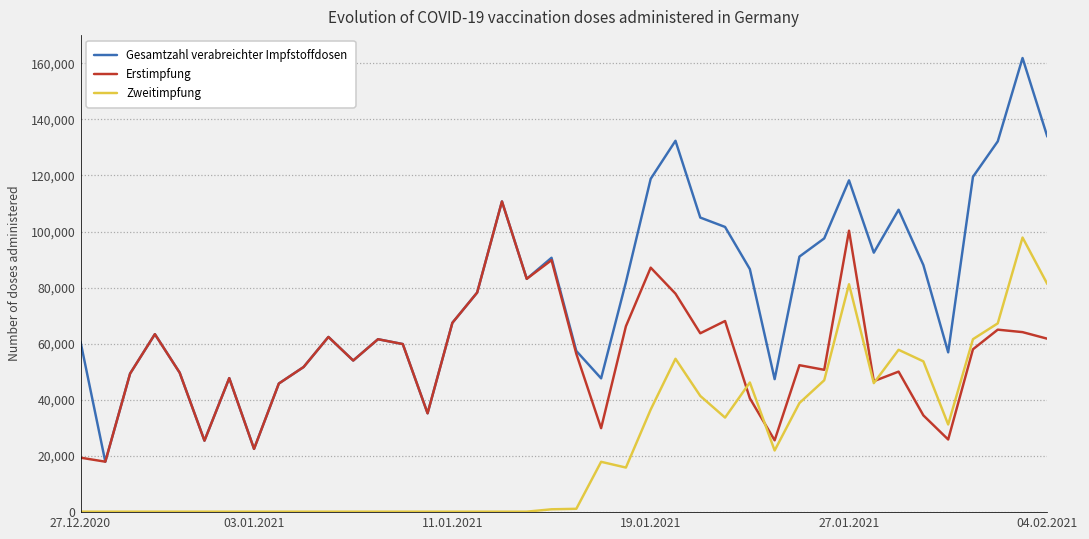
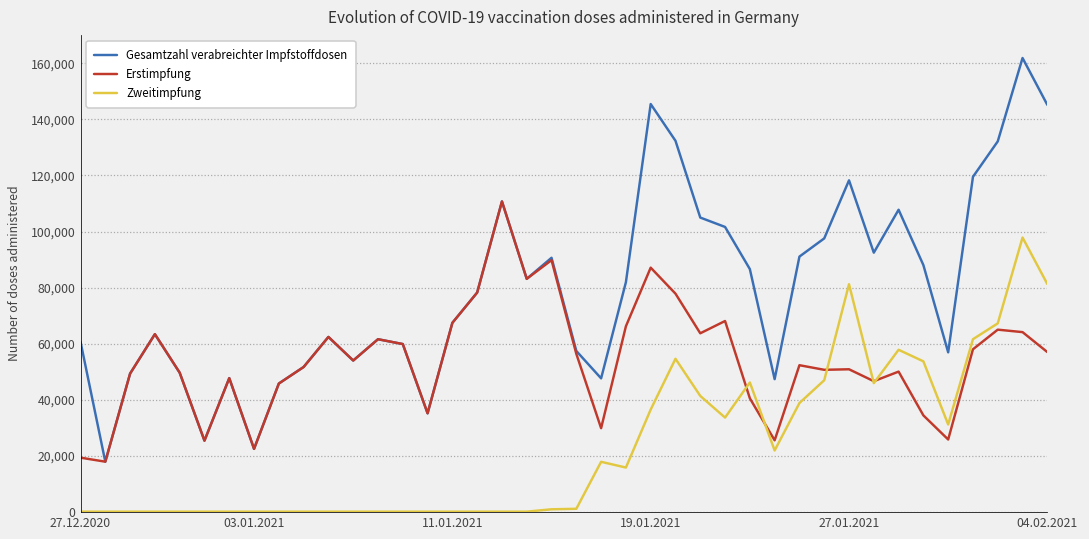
  {
    "Gesamtzahl verabreichter Impfstoffdosen": {
      "27.12.2020": "61,000",
-     "19.01.2021": "119,000",
+     "19.01.2021": "145,000",
      "27.01.2021": "118,000",
-     "04.02.2021": "134,000"
+     "04.02.2021": "145,000"
    },
    "Erstimpfung": {
      "27.12.2020": "19,000",
      "19.01.2021": "87,000",
-     "27.01.2021": "100,000",
-     "04.02.2021": "62,000"
+     "27.01.2021": "51,000",
+     "04.02.2021": "57,000"
    },
    "Zweitimpfung": {
      "27.12.2020": "0",
      "03.01.2021": "0",
      "11.01.2021": "0",
      "19.01.2021": "36,000",
      "27.01.2021": "81,000",
      "04.02.2021": "81,000"
    }
  }
